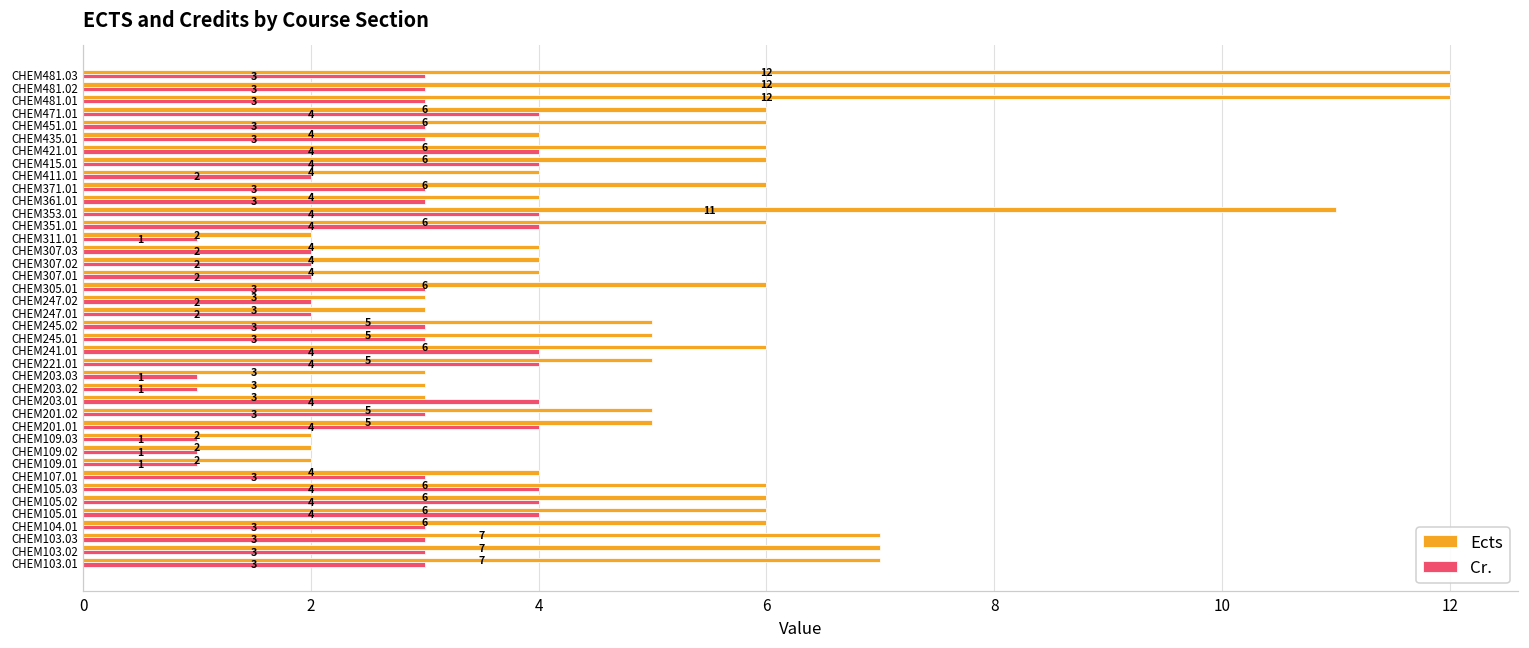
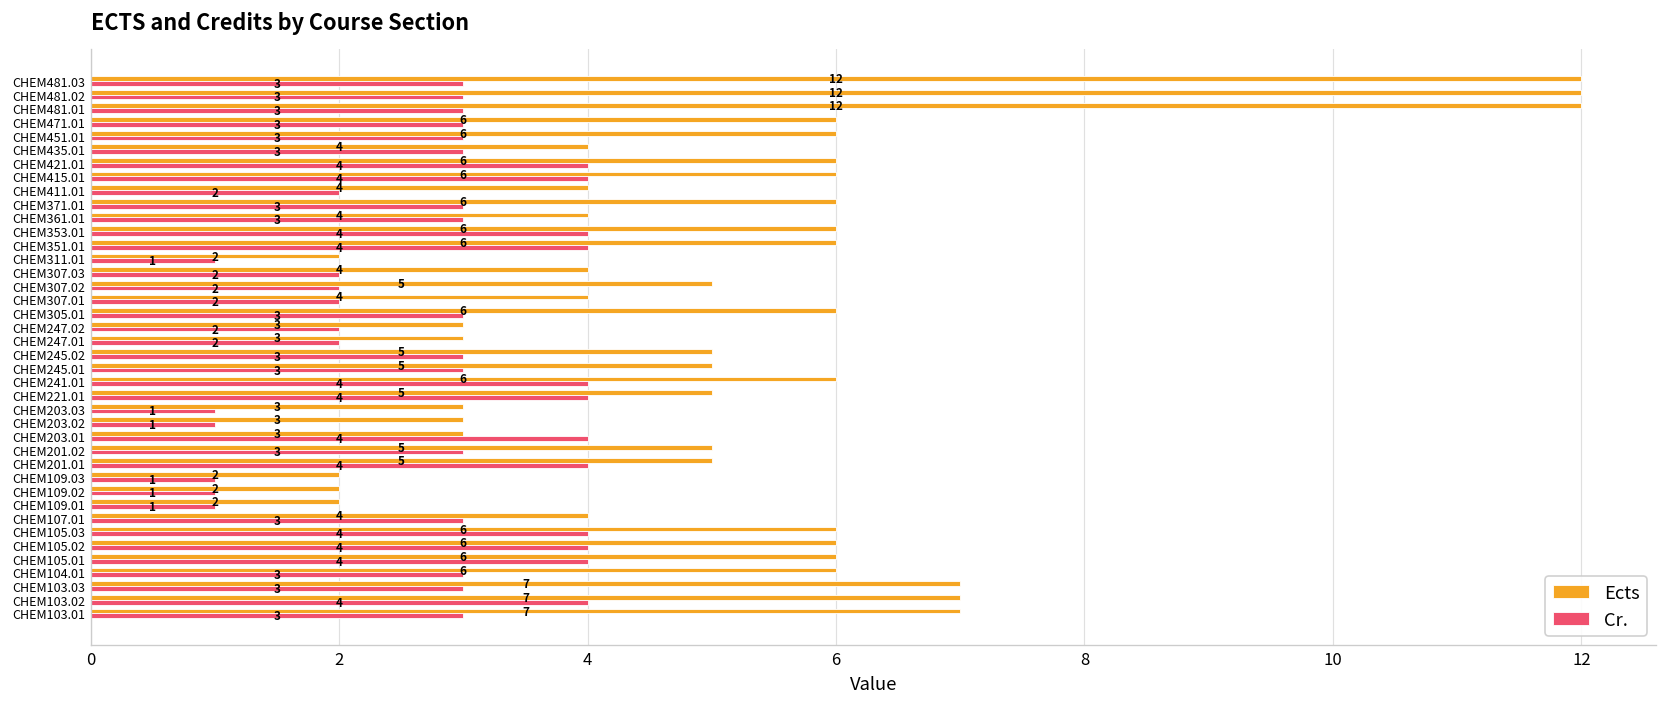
  {
    "Ects": {
      "CHEM481.03": 12,
      "CHEM481.02": 12,
      "CHEM481.01": 12,
      "CHEM471.01": 6,
      "CHEM451.01": 6,
      "CHEM435.01": 4,
      "CHEM421.01": 6,
      "CHEM415.01": 6,
      "CHEM371.01": 6,
      "CHEM361.01": 4,
-     "CHEM353.01": 11,
+     "CHEM353.01": 6,
      "CHEM351.01": 6,
      "CHEM311.01": 2,
      "CHEM307.03": 4,
-     "CHEM307.02": 4,
+     "CHEM307.02": 5,
      "CHEM307.01": 4,
      "CHEM305.01": 6,
      "CHEM247.01": 3,
      "CHEM245.02": 5,
      "CHEM245.01": 5,
      "CHEM241.01": 6,
      "CHEM221.01": 5,
      "CHEM203.03": 3,
      "CHEM203.02": 3,
      "CHEM203.01": 3,
      "CHEM201.02": 5,
      "CHEM201.01": 5,
      "CHEM109.03": 2,
      "CHEM109.02": 2,
      "CHEM109.01": 2,
      "CHEM107.01": 4,
      "CHEM105.03": 6,
      "CHEM105.02": 6,
      "CHEM105.01": 6,
      "CHEM104.01": 6,
      "CHEM103.03": 7,
      "CHEM103.02": 7,
      "CHEM103.01": 7
    },
    "Cr.": {
      "CHEM481.03": 3,
      "CHEM481.02": 3,
      "CHEM481.01": 3,
-     "CHEM471.01": 4,
+     "CHEM471.01": 3,
      "CHEM451.01": 3,
      "CHEM435.01": 3,
      "CHEM421.01": 4,
      "CHEM411.01": 2,
      "CHEM371.01": 3,
      "CHEM361.01": 3,
      "CHEM353.01": 4,
      "CHEM351.01": 4,
      "CHEM311.01": 1,
      "CHEM307.03": 2,
      "CHEM307.02": 2,
      "CHEM307.01": 2,
      "CHEM247.02": 2,
      "CHEM247.01": 2,
      "CHEM245.02": 3,
      "CHEM245.01": 3,
      "CHEM241.01": 4,
      "CHEM221.01": 4,
      "CHEM203.03": 1,
      "CHEM203.02": 1,
      "CHEM203.01": 4,
      "CHEM201.02": 3,
      "CHEM201.01": 4,
      "CHEM109.03": 1,
      "CHEM109.02": 1,
      "CHEM109.01": 1,
      "CHEM107.01": 3,
      "CHEM105.03": 4,
      "CHEM105.02": 4,
      "CHEM105.01": 4,
      "CHEM104.01": 3,
      "CHEM103.03": 3,
-     "CHEM103.02": 3,
+     "CHEM103.02": 4,
      "CHEM103.01": 3
    }
  }
